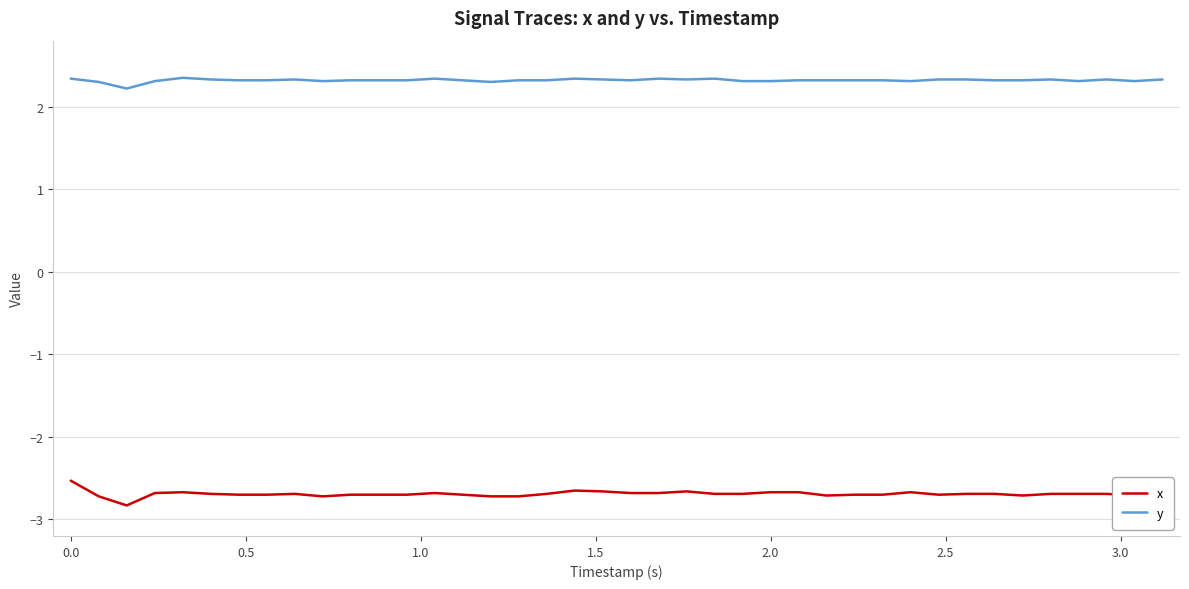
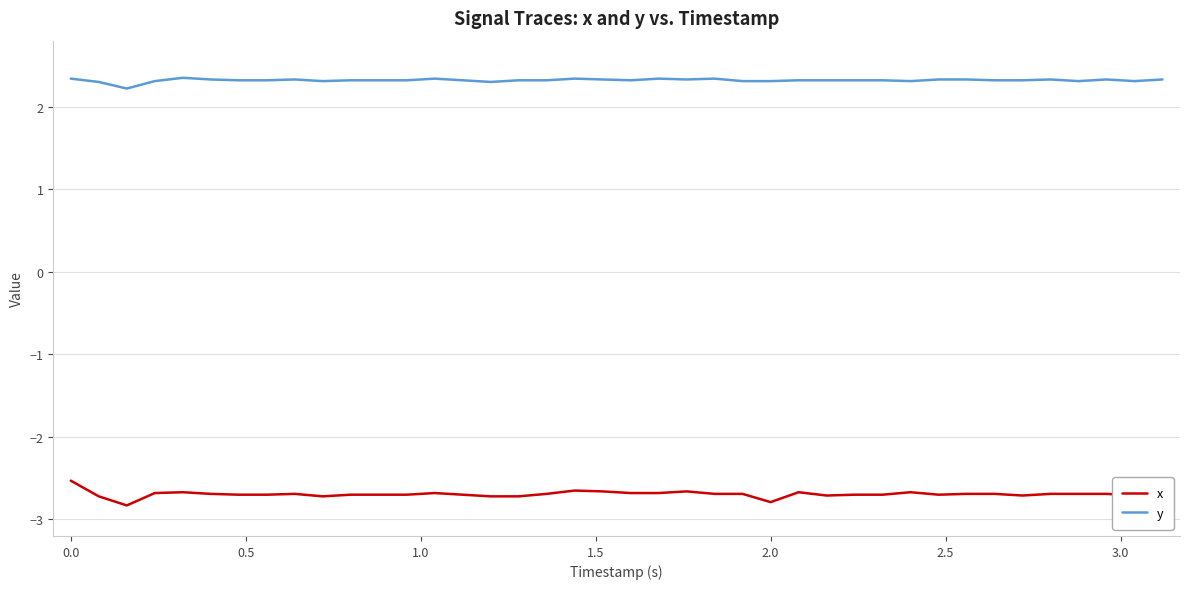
  {
    "x": {
      "0.0": -2.5,
-     "2.0": -2.7
+     "2.0": -2.8
    },
    "y": {
      "0.0": 2.3,
      "2.0": 2.3
    }
  }
